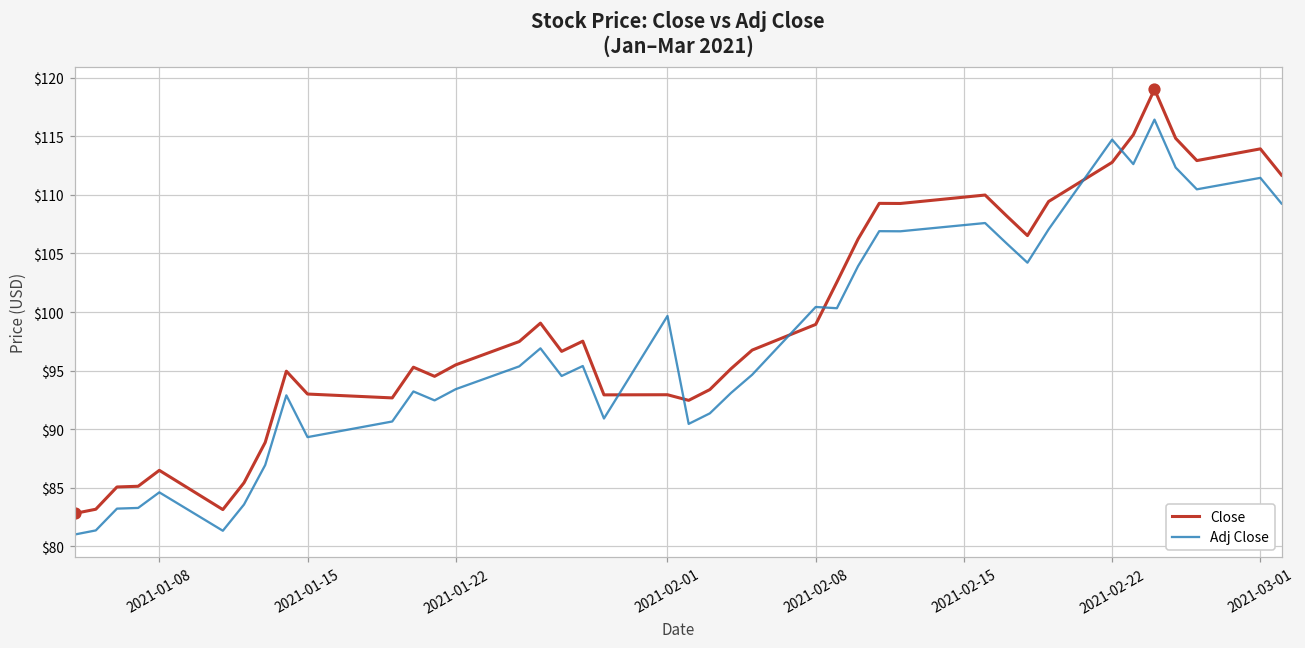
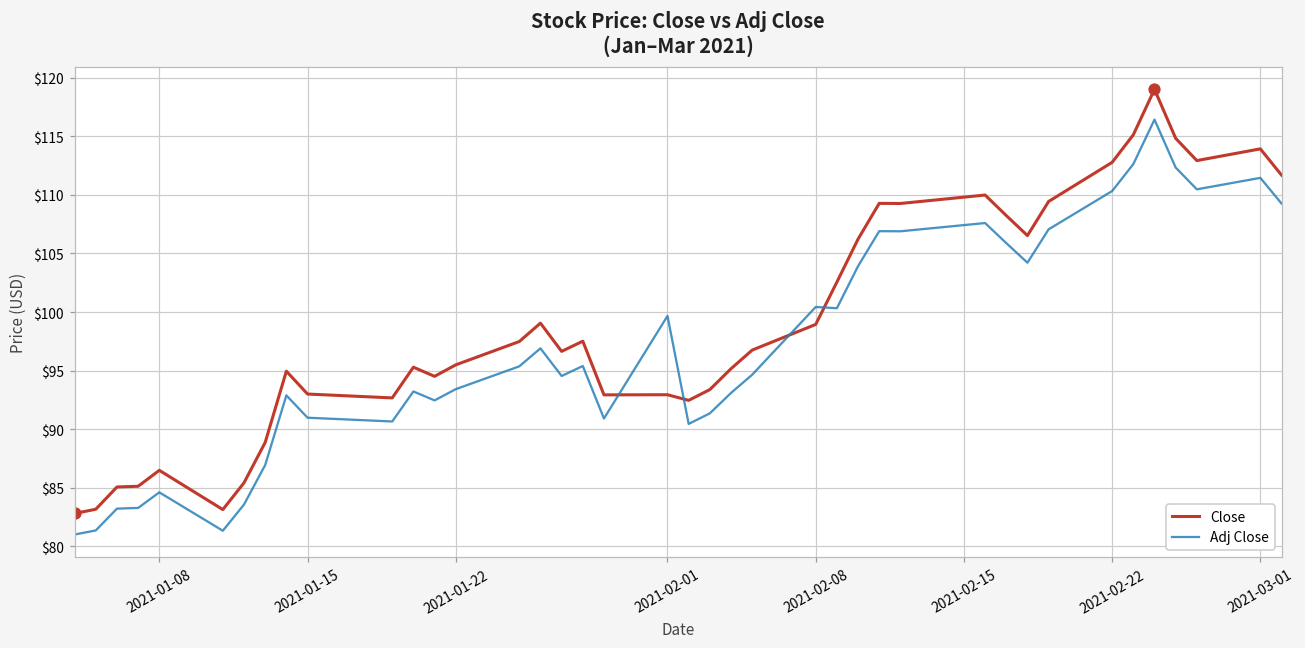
  {
    "Adj Close": {
      "2021-01-08": "$84.6",
-     "2021-01-15": "$89.3",
+     "2021-01-15": "$91.0",
      "2021-01-22": "$93.4",
      "2021-02-01": "$99.7",
      "2021-02-08": "$100.4",
-     "2021-02-22": "$114.7",
+     "2021-02-22": "$110.3",
      "2021-03-01": "$111.4"
    }
  }
